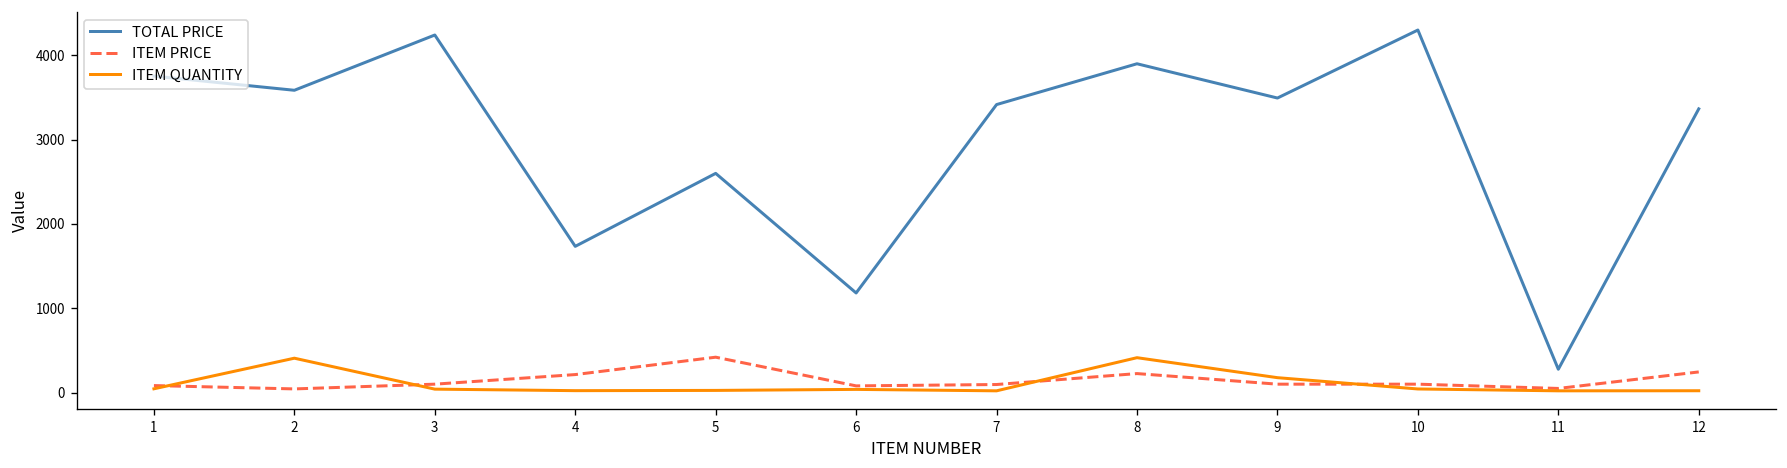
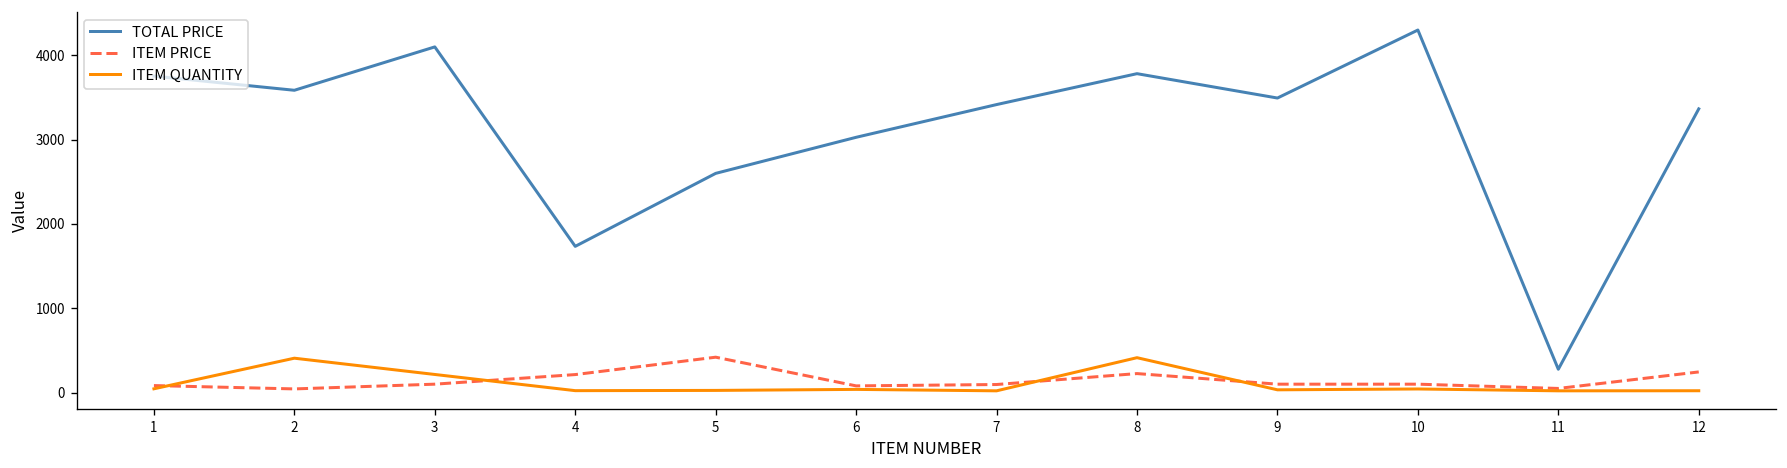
  {
    "TOTAL PRICE": {
      "2": 3600,
-     "3": 4200,
+     "3": 4100,
      "4": 1700,
      "5": 2600,
-     "6": 1200,
+     "6": 3000,
      "7": 3400,
-     "8": 3900,
+     "8": 3800,
      "9": 3500,
      "10": 4300,
      "11": 300,
      "12": 3400
    },
    "ITEM PRICE": {
      "1": 100,
      "2": 0,
      "3": 100,
      "4": 200,
      "5": 400,
      "6": 100,
      "7": 100,
      "8": 200,
      "9": 100,
      "10": 100,
      "12": 200
    },
    "ITEM QUANTITY": {
      "1": 0,
      "2": 400,
-     "3": 0,
+     "3": 200,
      "4": 0,
      "5": 0,
      "6": 0,
      "7": 0,
      "8": 400,
-     "9": 200,
+     "9": 0,
      "10": 0,
      "12": 0
    }
  }
